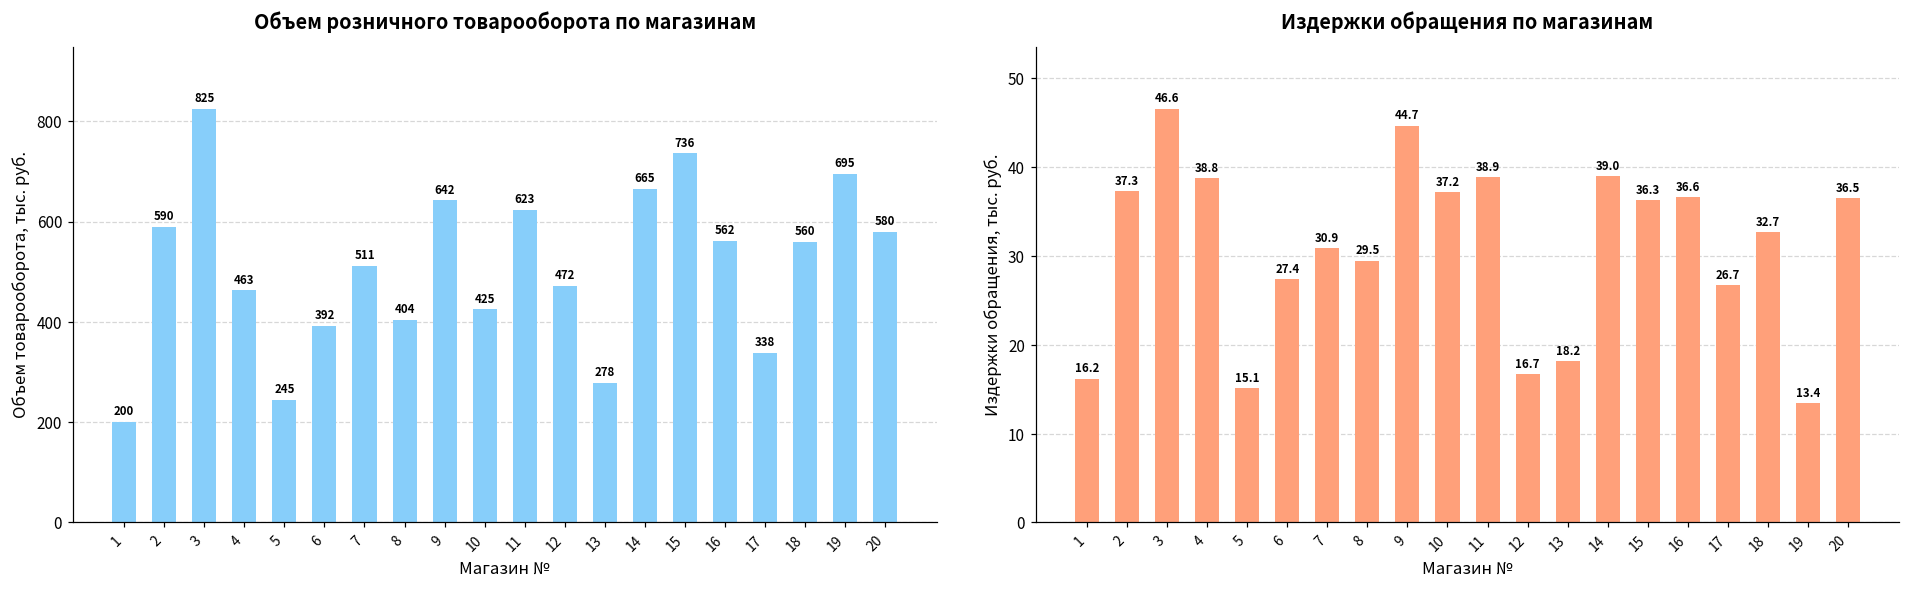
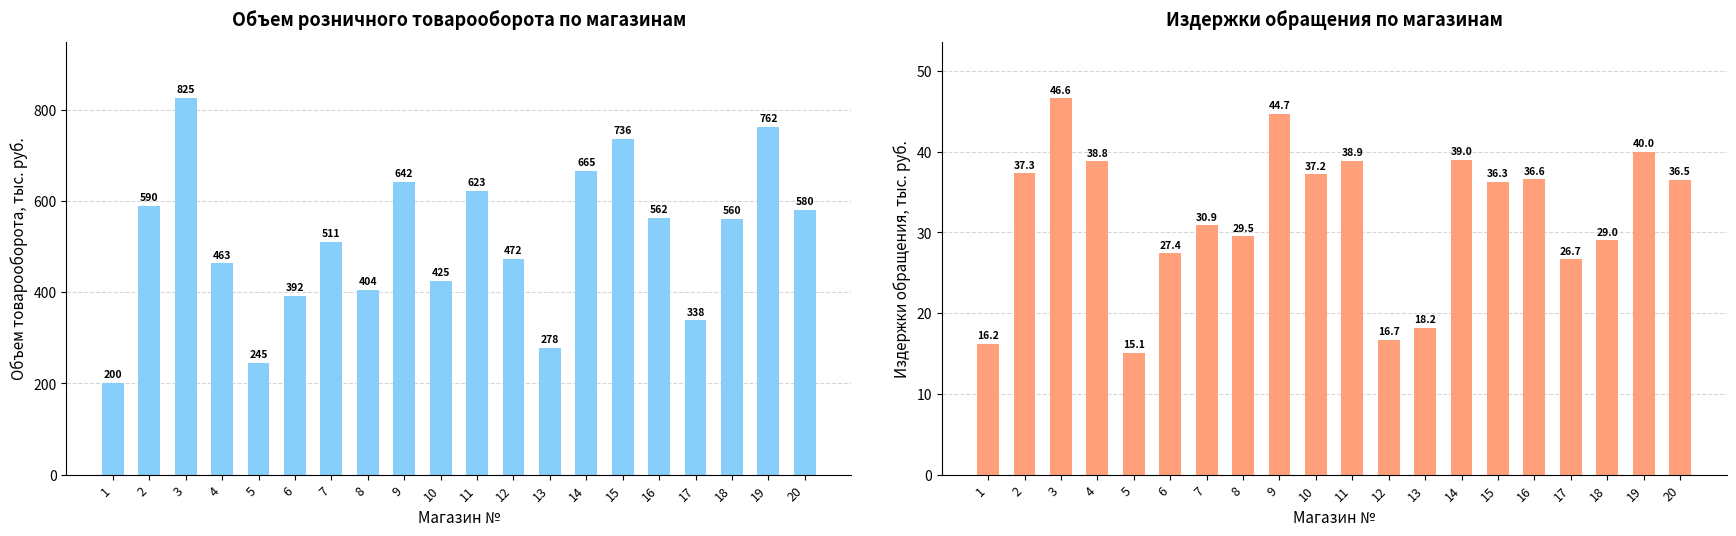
  {
    "Объем розничного товарооборота по магазинам": {
      "1": 200,
      "2": 590,
      "3": 825,
      "4": 463,
      "5": 245,
      "6": 392,
      "7": 511,
      "8": 404,
      "9": 642,
      "10": 425,
      "11": 623,
      "12": 472,
      "13": 278,
      "14": 665,
      "15": 736,
      "16": 562,
      "17": 338,
      "18": 560,
-     "19": 695,
+     "19": 762,
      "20": 580
    },
    "Издержки обращения по магазинам": {
      "1": 16.2,
      "2": 37.3,
      "3": 46.6,
      "4": 38.8,
      "5": 15.1,
      "6": 27.4,
      "7": 30.9,
      "8": 29.5,
      "9": 44.7,
      "10": 37.2,
      "11": 38.9,
      "12": 16.7,
      "13": 18.2,
      "14": 39.0,
      "15": 36.3,
      "16": 36.6,
      "17": 26.7,
-     "18": 32.7,
-     "19": 13.4,
+     "18": 29.0,
+     "19": 40.0,
      "20": 36.5
    }
  }
